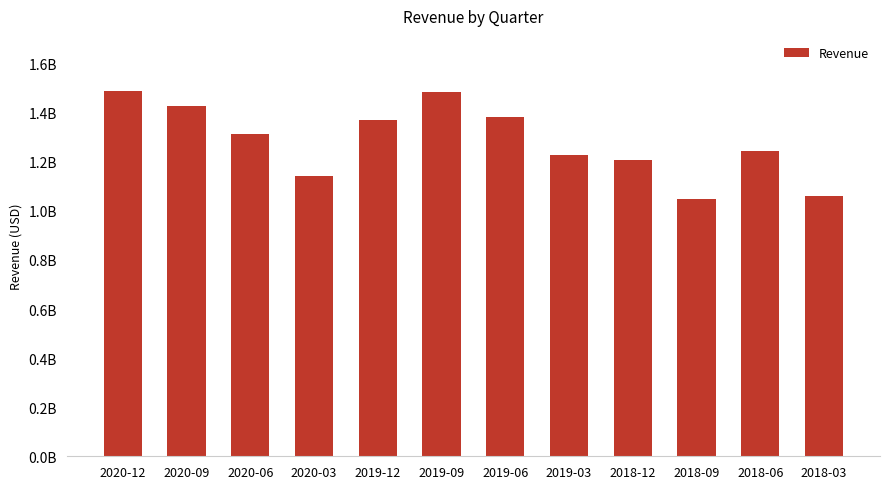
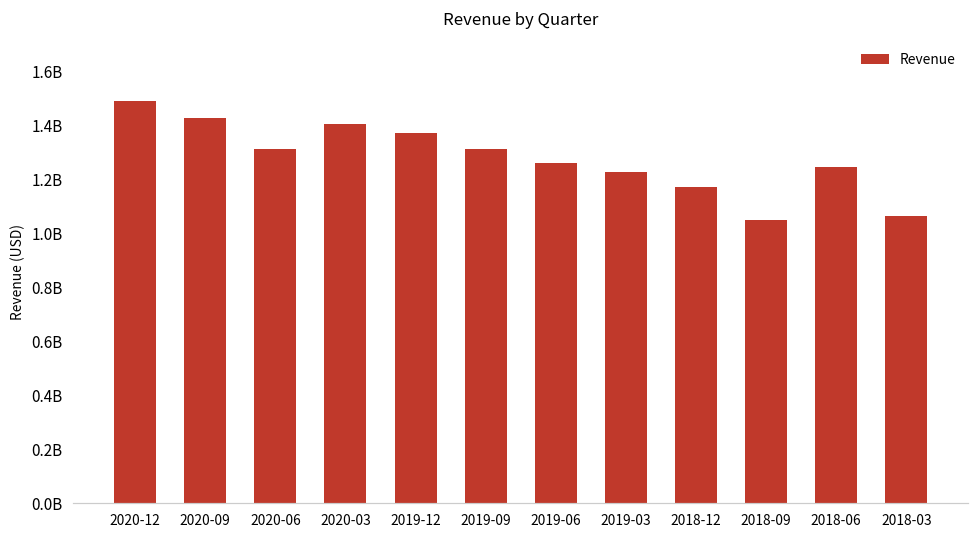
  {
    "2020-12": 1490000000,
    "2020-09": 1430000000,
    "2020-06": 1310000000,
-   "2020-03": 1140000000,
+   "2020-03": 1400000000,
    "2019-12": 1370000000,
-   "2019-09": 1480000000,
-   "2019-06": 1380000000,
+   "2019-09": 1310000000,
+   "2019-06": 1260000000,
    "2019-03": 1230000000,
-   "2018-12": 1210000000,
+   "2018-12": 1170000000,
    "2018-09": 1050000000,
    "2018-06": 1240000000,
    "2018-03": 1060000000
  }
